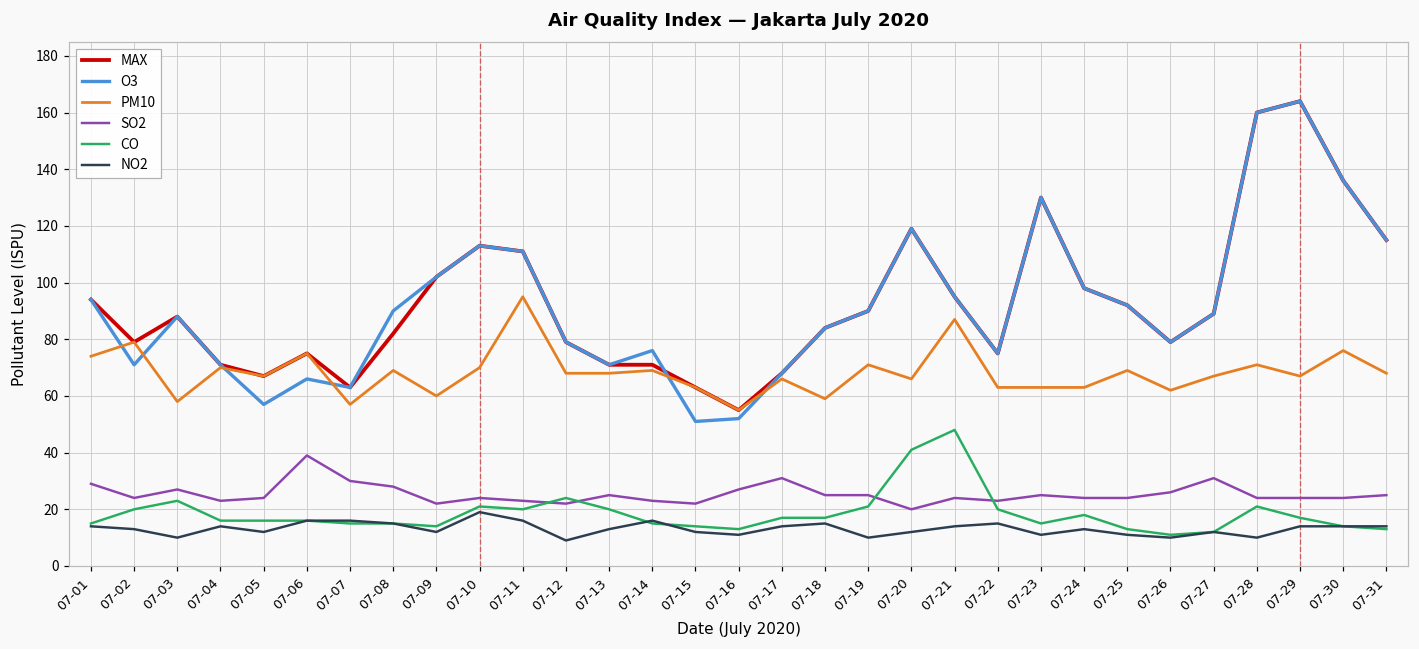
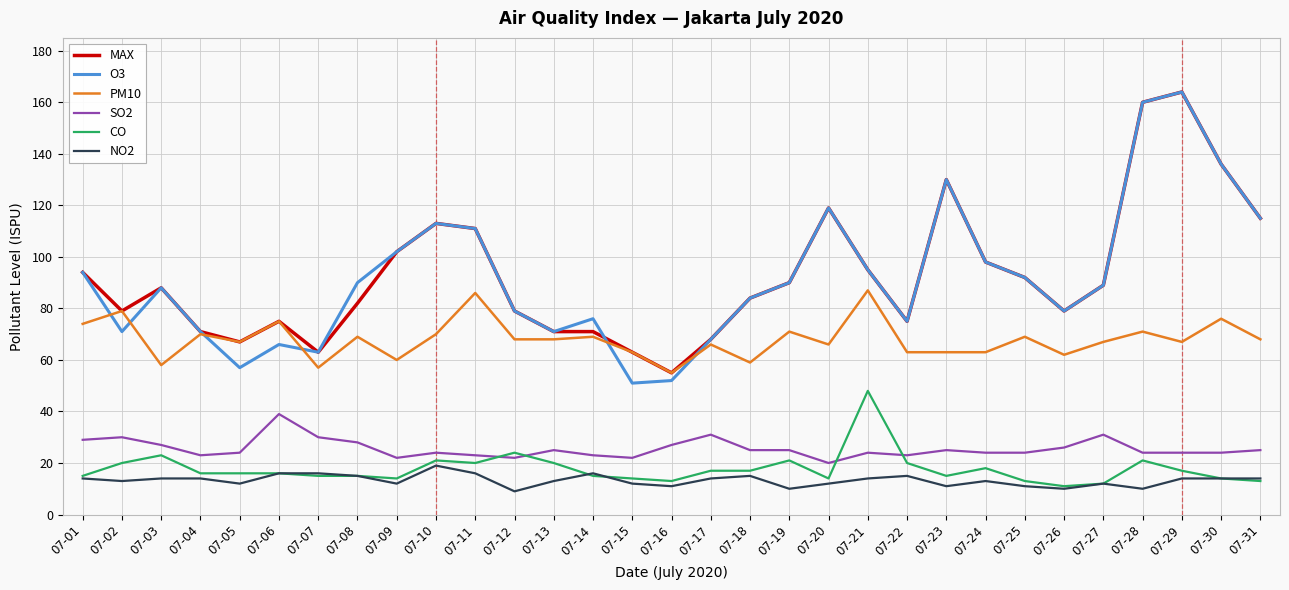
  {
    "MAX": {
      "07-08": 82,
      "07-14": 71
    },
    "O3": {
      "07-02": 71,
      "07-05": 57,
      "07-06": 66,
      "07-08": 90,
      "07-14": 76,
      "07-15": 51,
      "07-16": 52
    },
    "PM10": {
      "07-01": 74,
      "07-03": 58,
      "07-04": 70,
      "07-07": 57,
      "07-08": 69,
      "07-09": 60,
      "07-10": 70,
-     "07-11": 95,
+     "07-11": 86,
      "07-12": 68,
      "07-13": 68,
      "07-14": 69,
      "07-17": 66,
      "07-18": 59,
      "07-19": 71,
      "07-20": 66,
      "07-21": 87,
      "07-22": 63,
      "07-23": 63,
      "07-24": 63,
      "07-25": 69,
      "07-26": 62,
      "07-27": 67,
      "07-28": 71,
      "07-29": 67,
      "07-30": 76,
      "07-31": 68
    },
    "SO2": {
      "07-01": 29,
-     "07-02": 24,
+     "07-02": 30,
      "07-03": 27,
      "07-04": 23,
      "07-05": 24,
      "07-06": 39,
      "07-07": 30,
      "07-08": 28,
      "07-09": 22,
      "07-10": 24,
      "07-11": 23,
      "07-12": 22,
      "07-13": 25,
      "07-14": 23,
      "07-15": 22,
      "07-16": 27,
      "07-17": 31,
      "07-18": 25,
      "07-19": 25,
      "07-20": 20,
      "07-21": 24,
      "07-22": 23,
      "07-23": 25,
      "07-24": 24,
      "07-25": 24,
      "07-26": 26,
      "07-27": 31,
      "07-28": 24,
      "07-29": 24,
      "07-30": 24,
      "07-31": 25
    },
    "CO": {
      "07-01": 15,
      "07-02": 20,
      "07-03": 23,
      "07-04": 16,
      "07-05": 16,
      "07-07": 15,
      "07-09": 14,
      "07-10": 21,
      "07-11": 20,
      "07-12": 24,
      "07-13": 20,
      "07-14": 15,
      "07-15": 14,
      "07-16": 13,
      "07-17": 17,
      "07-18": 17,
      "07-19": 21,
-     "07-20": 41,
+     "07-20": 14,
      "07-21": 48,
      "07-22": 20,
      "07-23": 15,
      "07-24": 18,
      "07-25": 13,
      "07-26": 11,
      "07-28": 21,
      "07-29": 17
    },
    "NO2": {
      "07-01": 14,
      "07-02": 13,
-     "07-03": 10,
+     "07-03": 14,
      "07-04": 14,
      "07-05": 12,
      "07-07": 16,
      "07-09": 12,
      "07-10": 19,
      "07-11": 16,
      "07-12": 9,
      "07-13": 13,
      "07-14": 16,
      "07-15": 12,
      "07-16": 11,
      "07-17": 14,
      "07-18": 15,
      "07-19": 10,
      "07-20": 12,
      "07-21": 14,
      "07-22": 15,
      "07-23": 11,
      "07-24": 13,
      "07-25": 11,
      "07-26": 10,
      "07-28": 10,
      "07-29": 14
    }
  }
